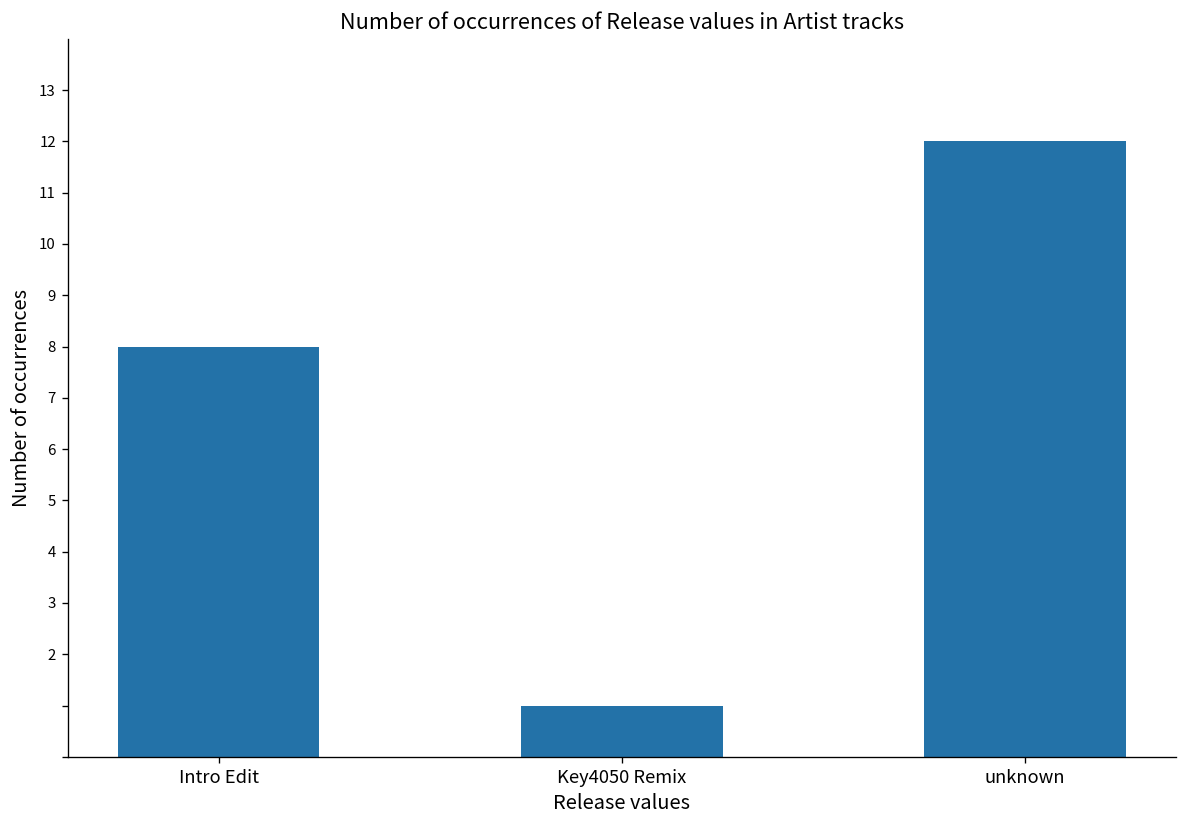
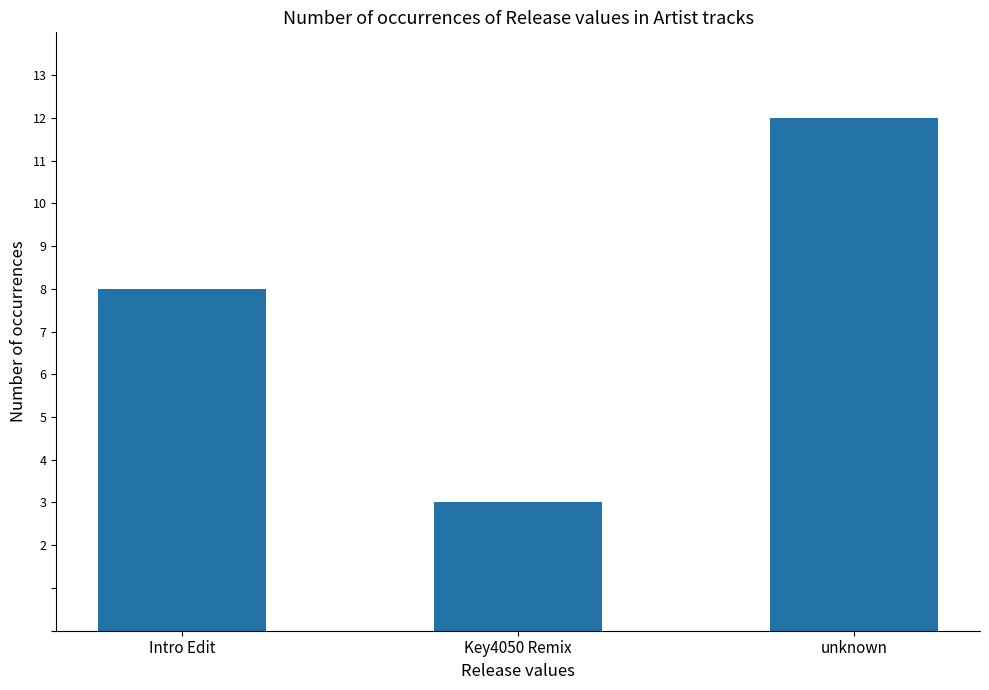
  {
    "Intro Edit": 8,
-   "Key4050 Remix": 1,
+   "Key4050 Remix": 3,
    "unknown": 12
  }
